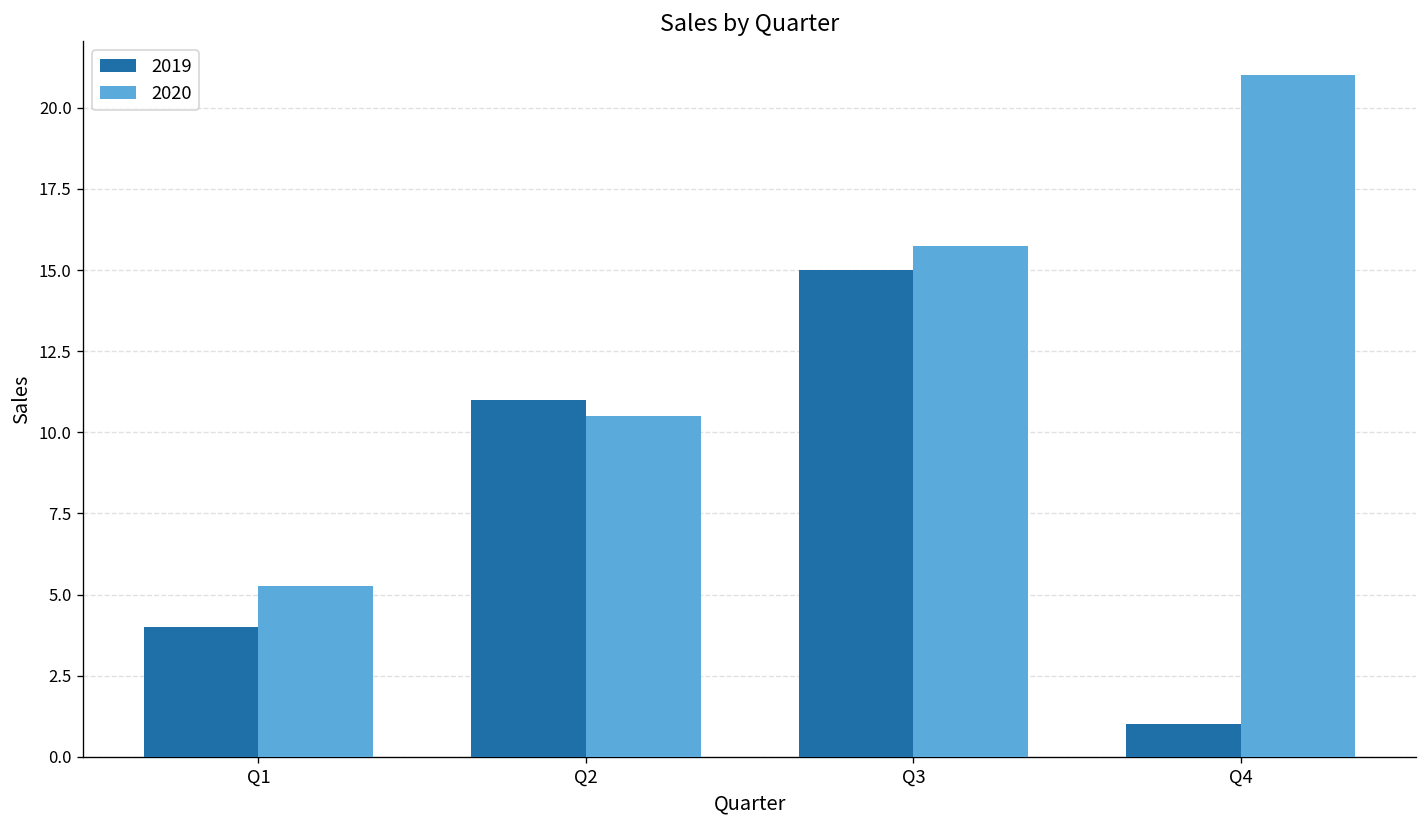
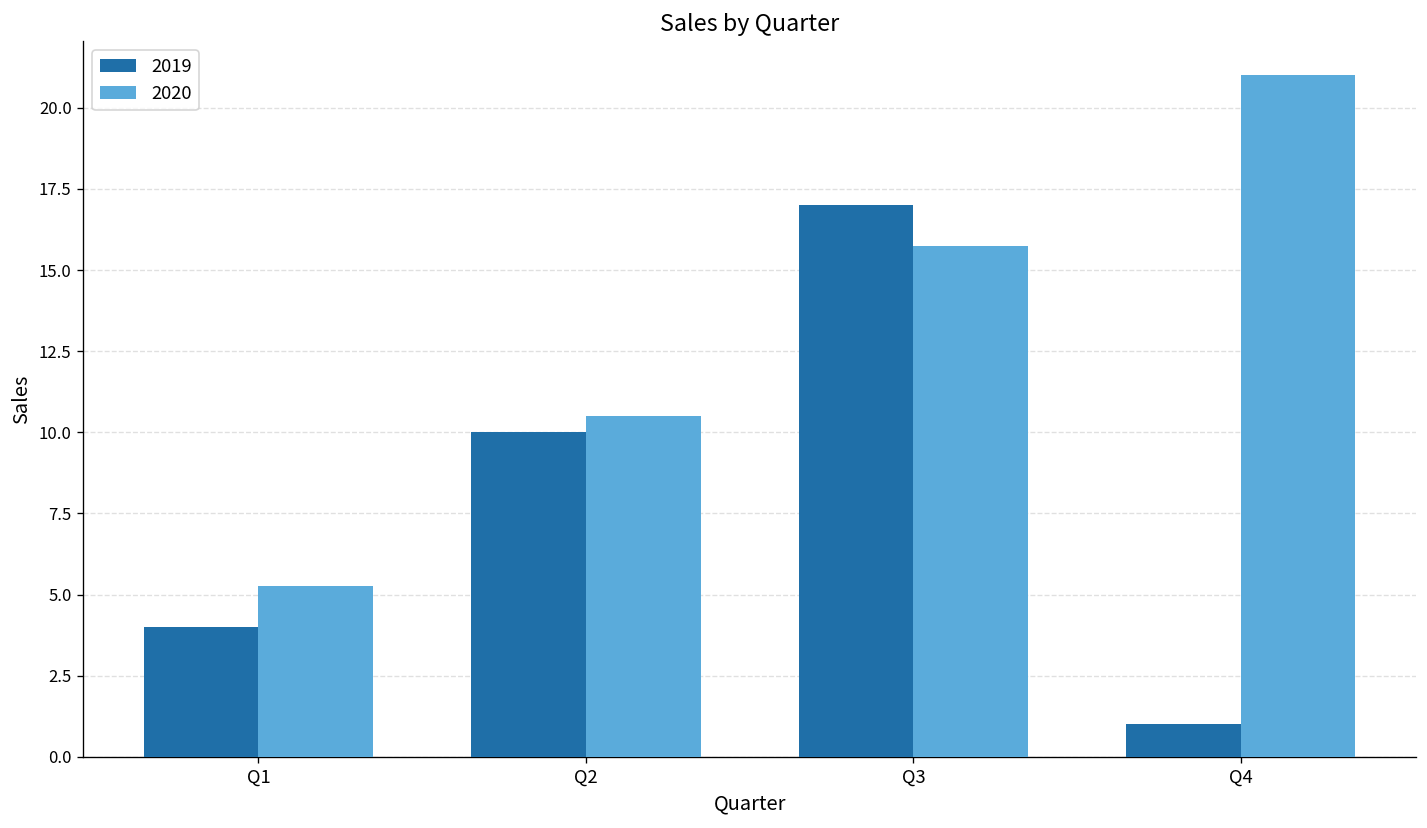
  {
    "2019": {
      "Q1": 4,
-     "Q2": 11,
-     "Q3": 15,
+     "Q2": 10,
+     "Q3": 17,
      "Q4": 1
    },
    "2020": {
      "Q1": 5.3,
      "Q2": 10.5,
      "Q3": 15.8,
      "Q4": 21
    }
  }
